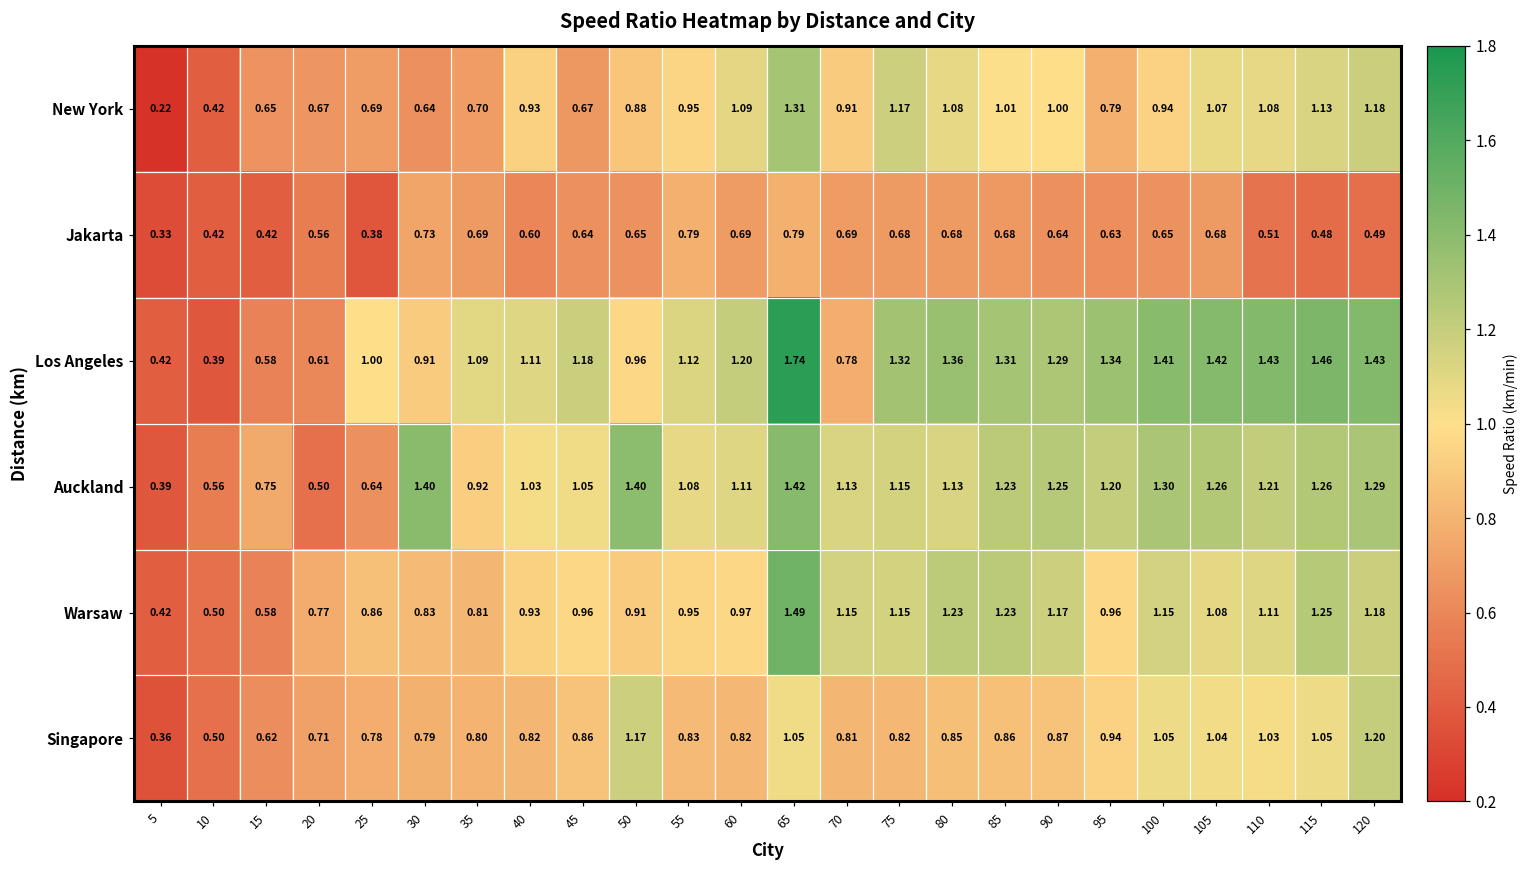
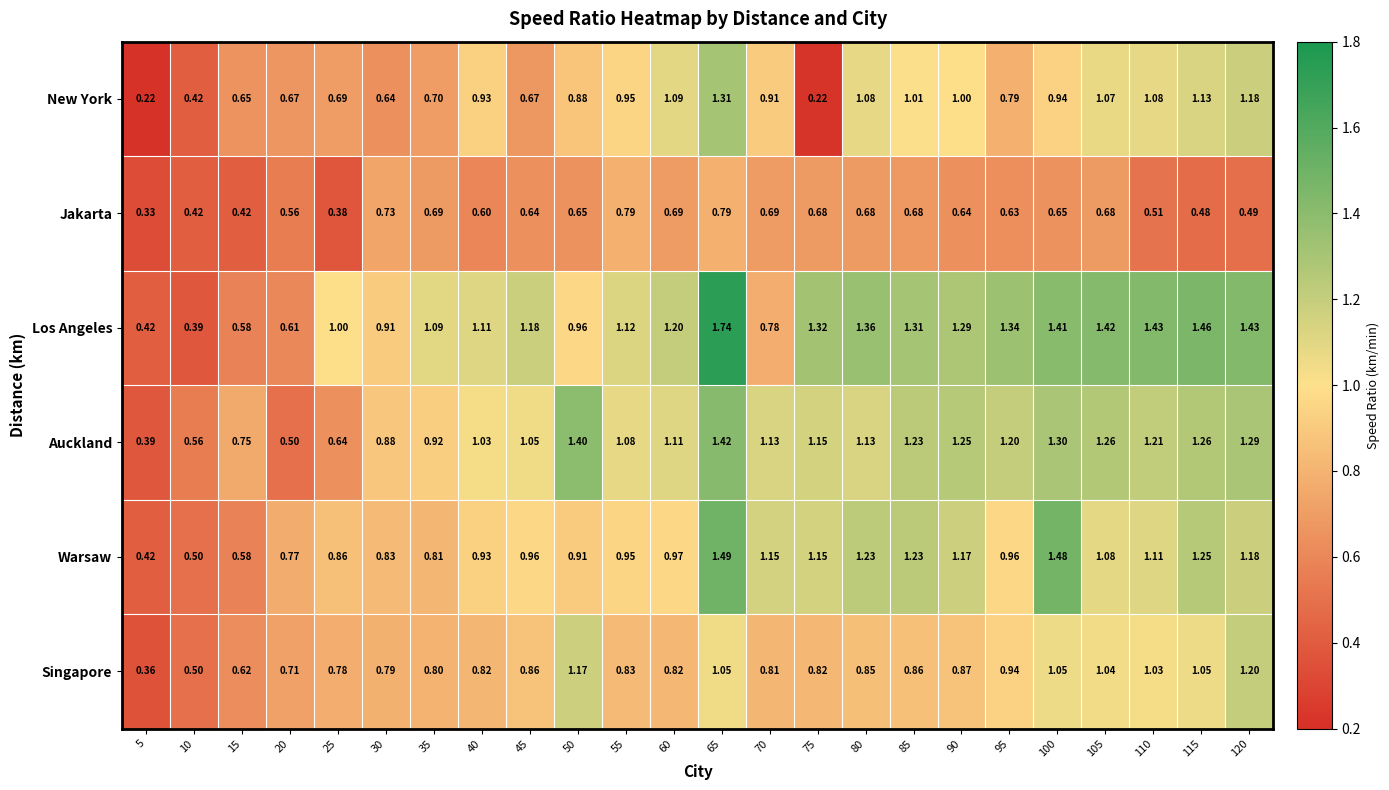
  {
    "New York": {
      "5": 0.22,
      "10": 0.42,
      "15": 0.65,
      "20": 0.67,
      "25": 0.69,
      "30": 0.64,
      "35": 0.70,
      "40": 0.93,
      "45": 0.67,
      "50": 0.88,
      "55": 0.95,
      "60": 1.09,
      "65": 1.31,
      "70": 0.91,
-     "75": 1.17,
+     "75": 0.22,
      "80": 1.08,
      "85": 1.01,
      "90": 1.00,
      "95": 0.79,
      "100": 0.94,
      "105": 1.07,
      "110": 1.08,
      "115": 1.13,
      "120": 1.18
    },
    "Jakarta": {
      "5": 0.33,
      "10": 0.42,
      "15": 0.42,
      "20": 0.56,
      "25": 0.38,
      "30": 0.73,
      "35": 0.69,
      "40": 0.60,
      "45": 0.64,
      "50": 0.65,
      "55": 0.79,
      "60": 0.69,
      "65": 0.79,
      "70": 0.69,
      "75": 0.68,
      "80": 0.68,
      "85": 0.68,
      "90": 0.64,
      "95": 0.63,
      "100": 0.65,
      "105": 0.68,
      "110": 0.51,
      "115": 0.48,
      "120": 0.49
    },
    "Los Angeles": {
      "5": 0.42,
      "10": 0.39,
      "15": 0.58,
      "20": 0.61,
      "25": 1.00,
      "30": 0.91,
      "35": 1.09,
      "40": 1.11,
      "45": 1.18,
      "50": 0.96,
      "55": 1.12,
      "60": 1.20,
      "65": 1.74,
      "70": 0.78,
      "75": 1.32,
      "80": 1.36,
      "85": 1.31,
      "90": 1.29,
      "95": 1.34,
      "100": 1.41,
      "105": 1.42,
      "110": 1.43,
      "115": 1.46,
      "120": 1.43
    },
    "Auckland": {
      "5": 0.39,
      "10": 0.56,
      "15": 0.75,
      "20": 0.50,
      "25": 0.64,
-     "30": 1.40,
+     "30": 0.88,
      "35": 0.92,
      "40": 1.03,
      "45": 1.05,
      "50": 1.40,
      "55": 1.08,
      "60": 1.11,
      "65": 1.42,
      "70": 1.13,
      "75": 1.15,
      "80": 1.13,
      "85": 1.23,
      "90": 1.25,
      "95": 1.20,
      "100": 1.30,
      "105": 1.26,
      "110": 1.21,
      "115": 1.26,
      "120": 1.29
    },
    "Warsaw": {
      "5": 0.42,
      "10": 0.50,
      "15": 0.58,
      "20": 0.77,
      "25": 0.86,
      "30": 0.83,
      "35": 0.81,
      "40": 0.93,
      "45": 0.96,
      "50": 0.91,
      "55": 0.95,
      "60": 0.97,
      "65": 1.49,
      "70": 1.15,
      "75": 1.15,
      "80": 1.23,
      "85": 1.23,
      "90": 1.17,
      "95": 0.96,
-     "100": 1.15,
+     "100": 1.48,
      "105": 1.08,
      "110": 1.11,
      "115": 1.25,
      "120": 1.18
    },
    "Singapore": {
      "5": 0.36,
      "10": 0.50,
      "15": 0.62,
      "20": 0.71,
      "25": 0.78,
      "30": 0.79,
      "35": 0.80,
      "40": 0.82,
      "45": 0.86,
      "50": 1.17,
      "55": 0.83,
      "60": 0.82,
      "65": 1.05,
      "70": 0.81,
      "75": 0.82,
      "80": 0.85,
      "85": 0.86,
      "90": 0.87,
      "95": 0.94,
      "100": 1.05,
      "105": 1.04,
      "110": 1.03,
      "115": 1.05,
      "120": 1.20
    }
  }
